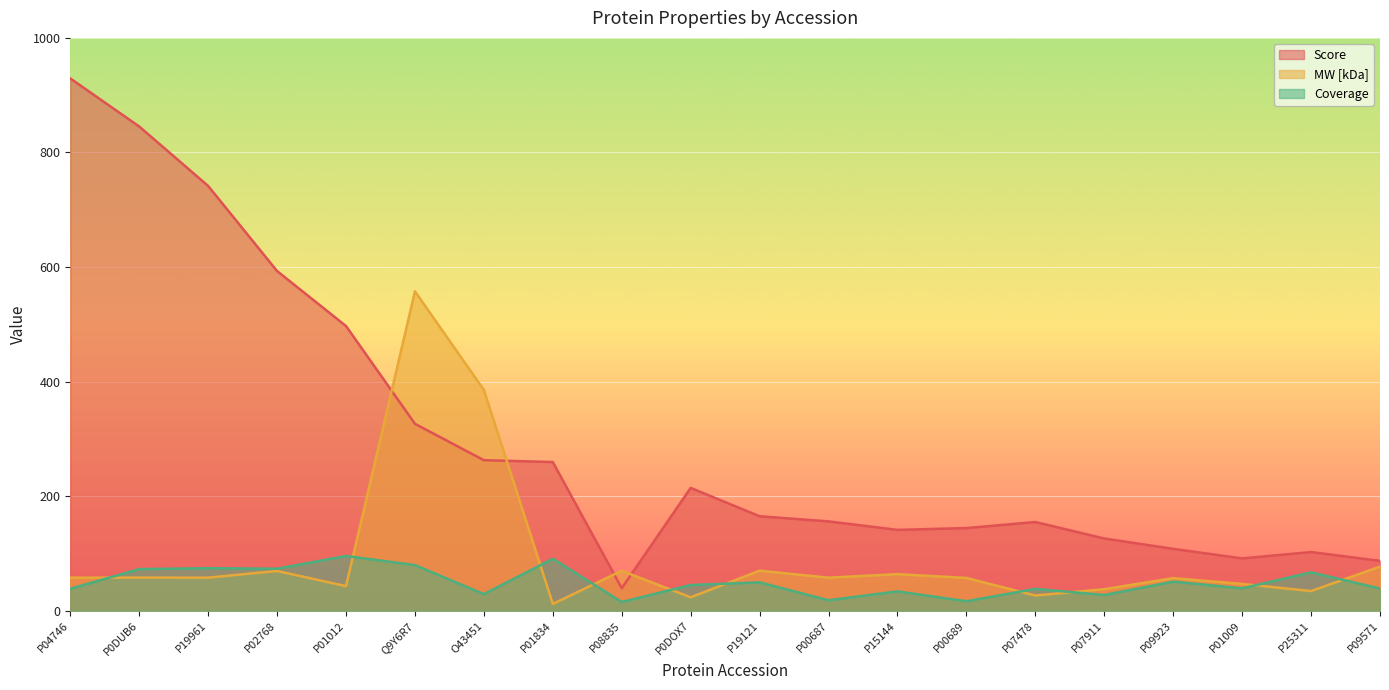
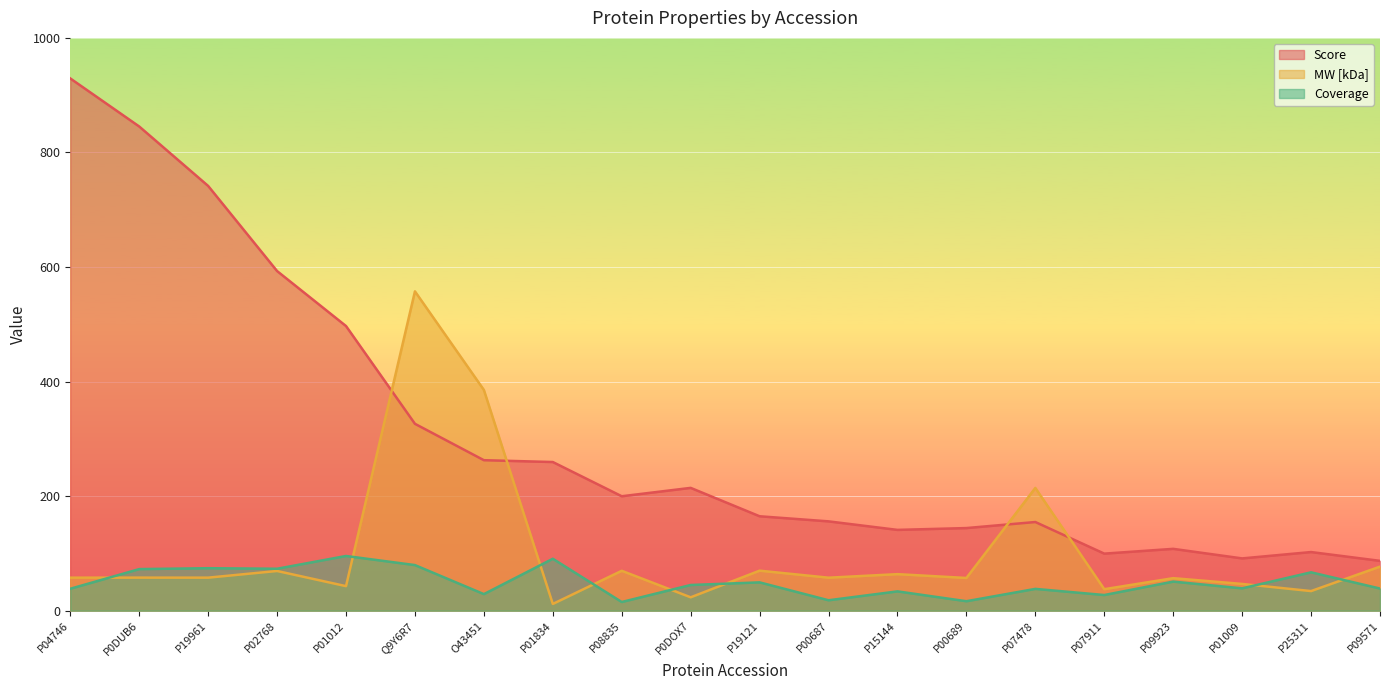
  {
    "Score": {
      "P04746": 930,
      "P0DUB6": 850,
      "P19961": 740,
      "P02768": 590,
      "P01012": 500,
      "Q9Y6R7": 330,
      "O43451": 260,
      "P01834": 260,
-     "P08835": 40,
+     "P08835": 200,
      "P0DOX7": 210,
      "P19121": 160,
      "P00687": 160,
      "P15144": 140,
      "P00689": 140,
      "P07478": 150,
-     "P07911": 130,
+     "P07911": 100,
      "P09923": 110,
      "P01009": 90,
      "P25311": 100,
      "P09571": 90
    },
    "MW [kDa]": {
      "P04746": 60,
      "P0DUB6": 60,
      "P19961": 60,
      "P01012": 40,
      "Q9Y6R7": 560,
      "O43451": 390,
      "P01834": 10,
      "P08835": 70,
      "P0DOX7": 20,
      "P19121": 70,
      "P00687": 60,
      "P15144": 60,
      "P00689": 60,
-     "P07478": 30,
+     "P07478": 210,
      "P07911": 40,
      "P09923": 60,
      "P01009": 50,
      "P25311": 30,
      "P09571": 80
    },
    "Coverage": {
      "P04746": 40,
      "P0DUB6": 70,
      "P19961": 70,
      "P01012": 100,
      "Q9Y6R7": 80,
      "O43451": 30,
      "P01834": 90,
      "P08835": 20,
      "P0DOX7": 40,
      "P19121": 50,
      "P00687": 20,
      "P15144": 30,
      "P00689": 20,
      "P07478": 40,
      "P07911": 30,
      "P09923": 50,
      "P01009": 40,
      "P25311": 70,
      "P09571": 40
    }
  }
